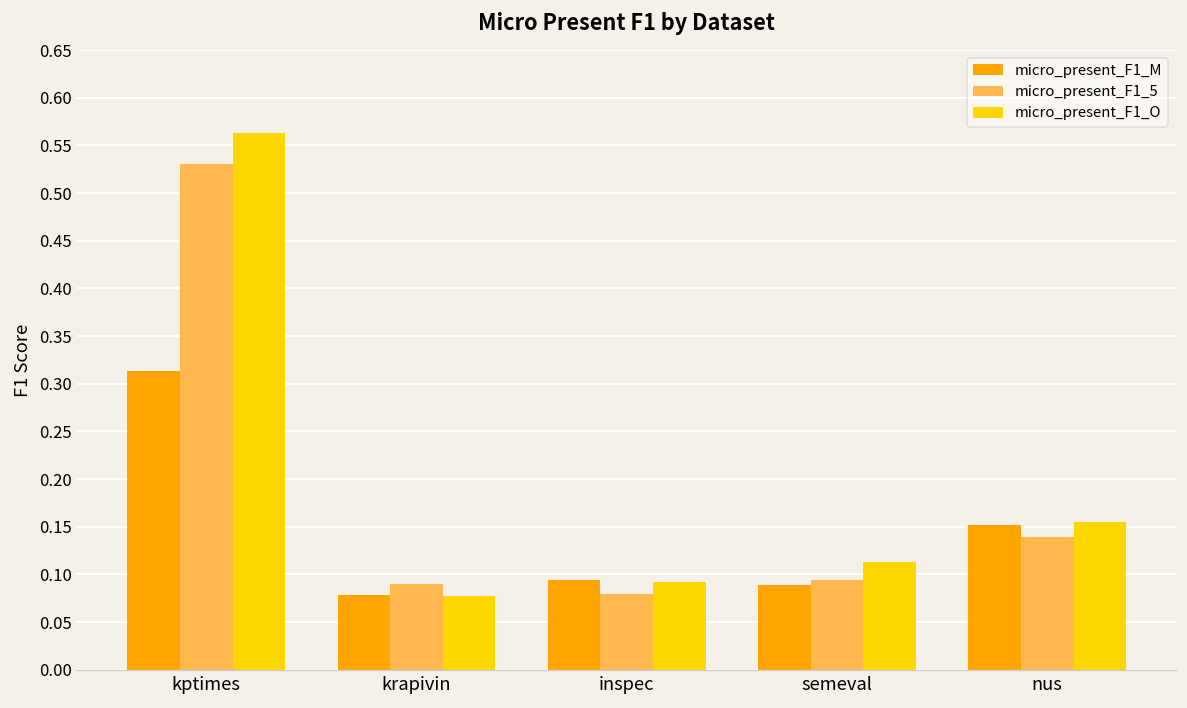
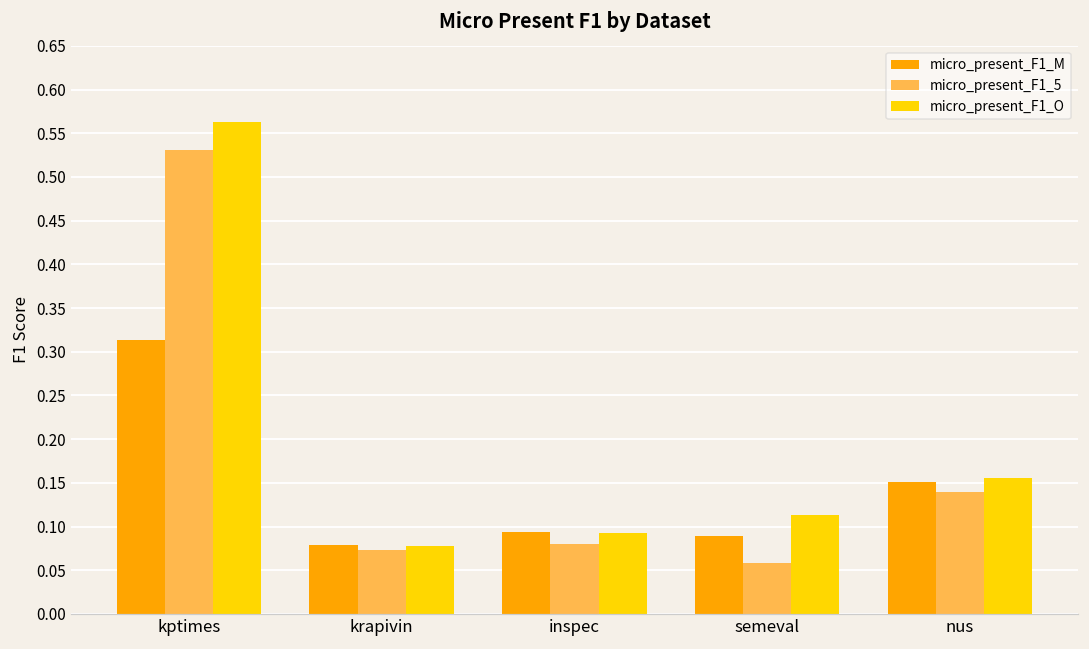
  {
    "micro_present_F1_5": {
      "kptimes": 0.53,
-     "krapivin": 0.09,
+     "krapivin": 0.07,
      "inspec": 0.08,
-     "semeval": 0.09,
+     "semeval": 0.06,
      "nus": 0.14
    }
  }
